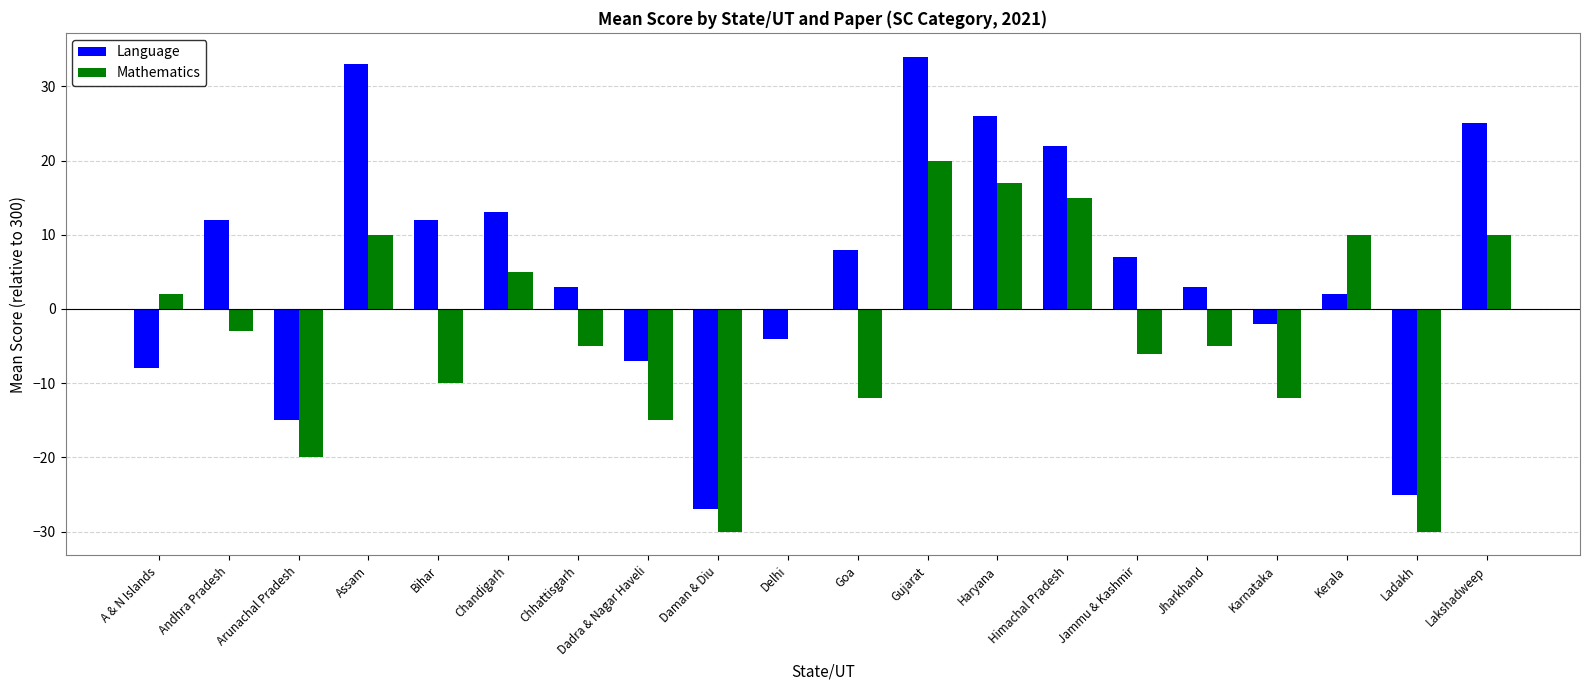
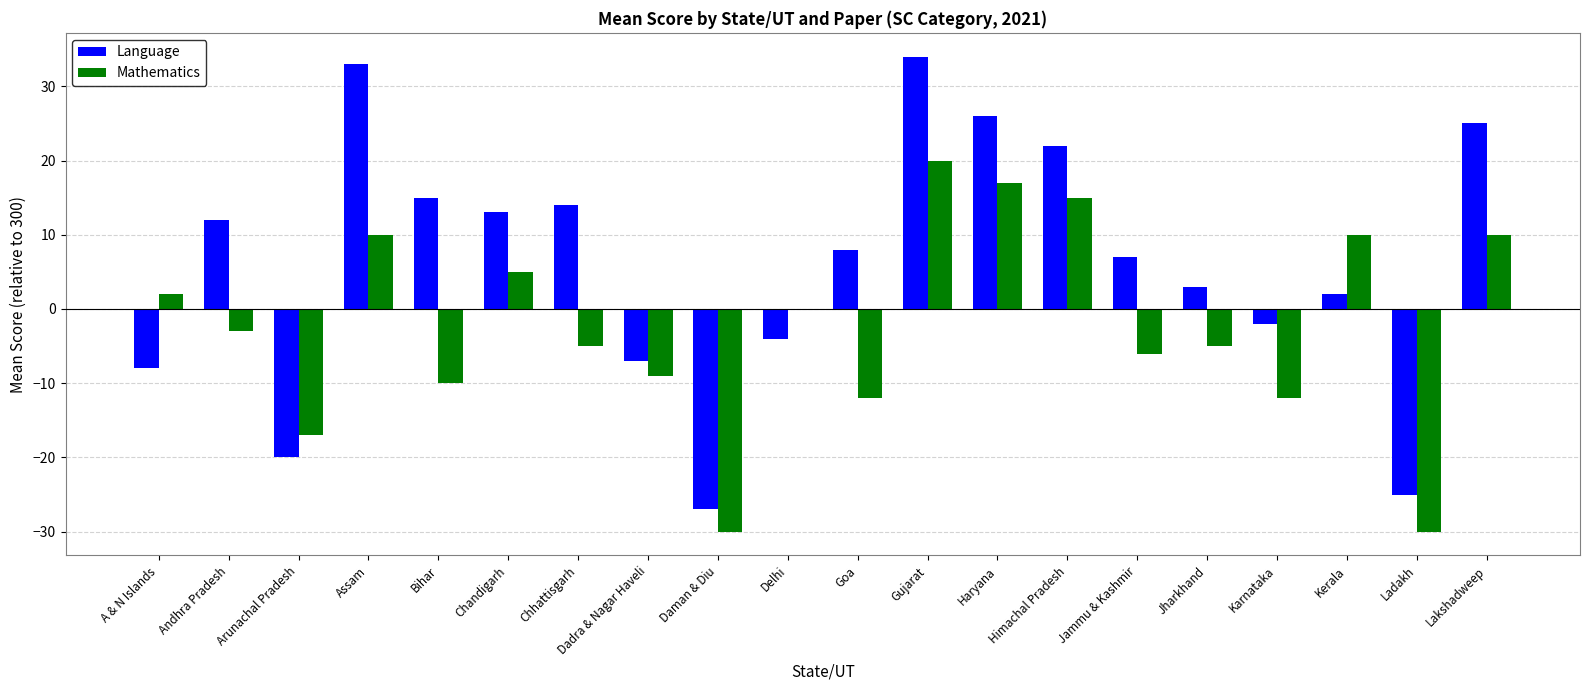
  {
    "Language": {
      "A & N Islands": -8,
      "Andhra Pradesh": 12,
-     "Arunachal Pradesh": -15,
+     "Arunachal Pradesh": -20,
      "Assam": 33,
-     "Bihar": 12,
+     "Bihar": 15,
      "Chandigarh": 13,
-     "Chhattisgarh": 3,
+     "Chhattisgarh": 14,
      "Dadra & Nagar Haveli": -7,
      "Daman & Diu": -27,
      "Delhi": -4,
      "Goa": 8,
      "Gujarat": 34,
      "Haryana": 26,
      "Himachal Pradesh": 22,
      "Jammu & Kashmir": 7,
      "Jharkhand": 3,
      "Karnataka": -2,
      "Kerala": 2,
      "Ladakh": -25,
      "Lakshadweep": 25
    },
    "Mathematics": {
      "A & N Islands": 2,
      "Andhra Pradesh": -3,
-     "Arunachal Pradesh": -20,
+     "Arunachal Pradesh": -17,
      "Assam": 10,
      "Bihar": -10,
      "Chandigarh": 5,
      "Chhattisgarh": -5,
-     "Dadra & Nagar Haveli": -15,
+     "Dadra & Nagar Haveli": -9,
      "Daman & Diu": -30,
      "Delhi": 0,
      "Goa": -12,
      "Gujarat": 20,
      "Haryana": 17,
      "Himachal Pradesh": 15,
      "Jammu & Kashmir": -6,
      "Jharkhand": -5,
      "Karnataka": -12,
      "Kerala": 10,
      "Ladakh": -30,
      "Lakshadweep": 10
    }
  }
